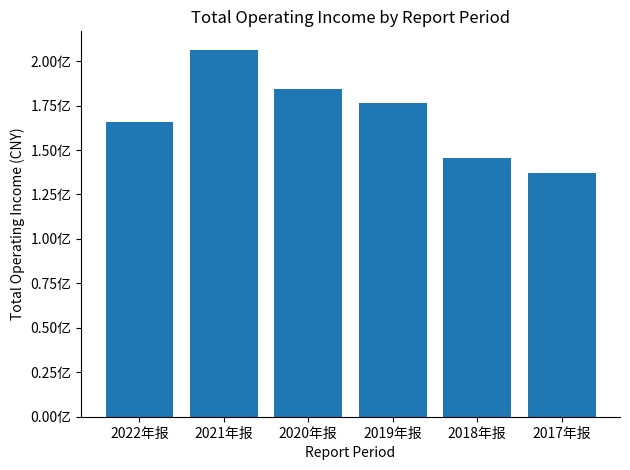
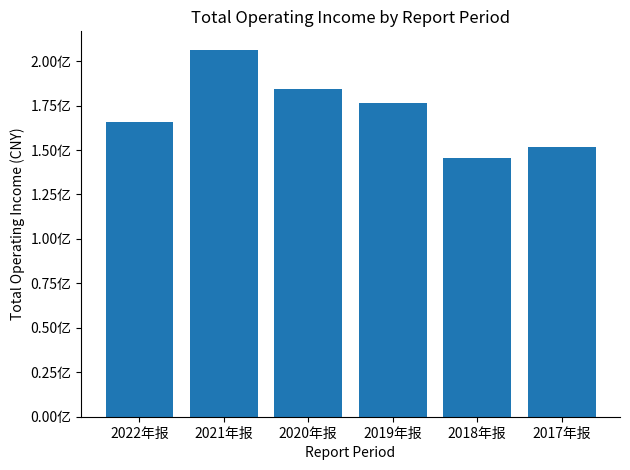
  {
    "2022年报": "1.66亿",
    "2021年报": "2.06亿",
    "2020年报": "1.84亿",
    "2019年报": "1.76亿",
    "2018年报": "1.46亿",
-   "2017年报": "1.37亿"
+   "2017年报": "1.52亿"
  }
